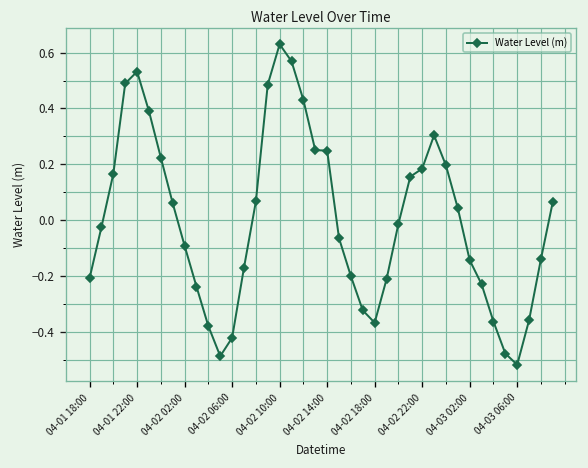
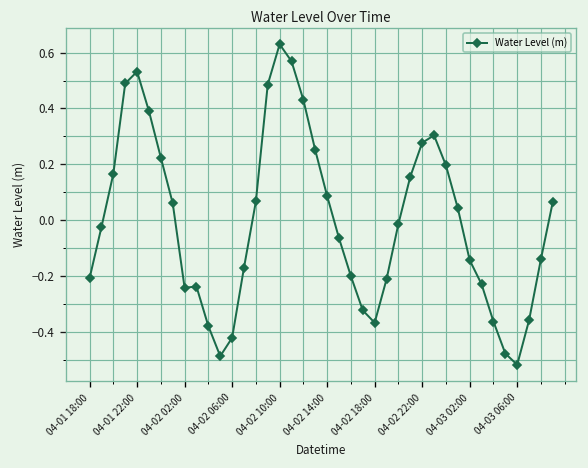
  {
    "04-01 18:00": -0.21,
    "04-01 22:00": 0.53,
-   "04-02 02:00": -0.09,
+   "04-02 02:00": -0.24,
    "04-02 06:00": -0.42,
    "04-02 10:00": 0.63,
-   "04-02 14:00": 0.25,
+   "04-02 14:00": 0.09,
    "04-02 18:00": -0.37,
-   "04-02 22:00": 0.18,
+   "04-02 22:00": 0.28,
    "04-03 02:00": -0.14,
    "04-03 06:00": -0.52
  }
